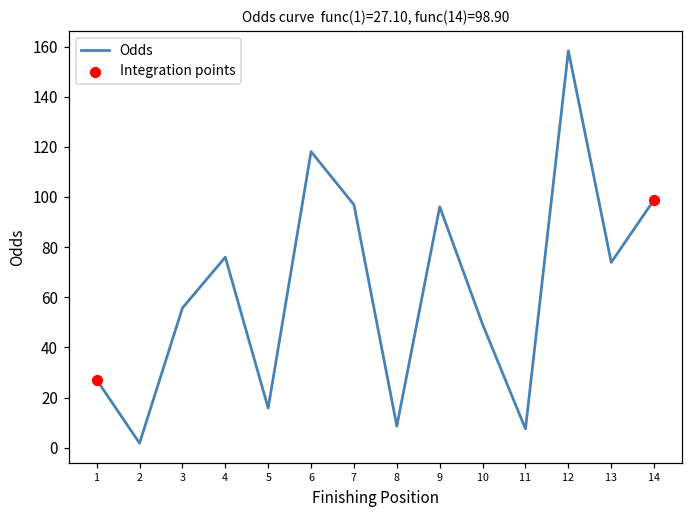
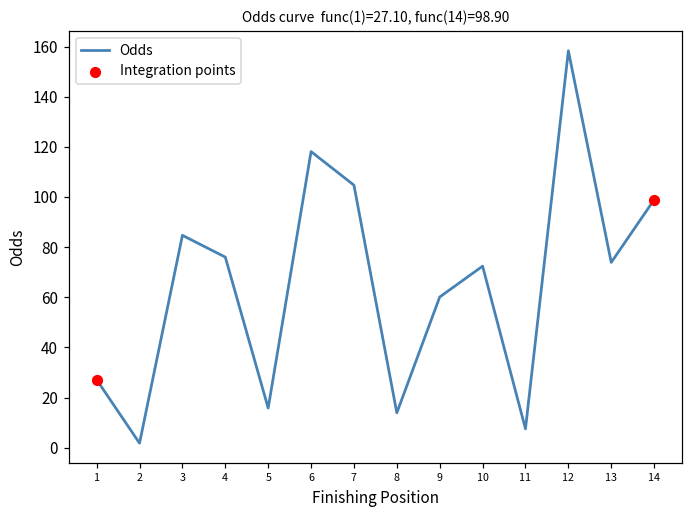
  {
    "Odds": {
      "2": 2,
-     "3": 56,
+     "3": 85,
      "4": 76,
      "5": 16,
      "6": 118,
-     "7": 97,
-     "8": 9,
-     "9": 96,
-     "10": 49,
+     "7": 105,
+     "8": 14,
+     "9": 60,
+     "10": 72,
      "11": 8,
      "12": 158,
      "13": 74
    }
  }
